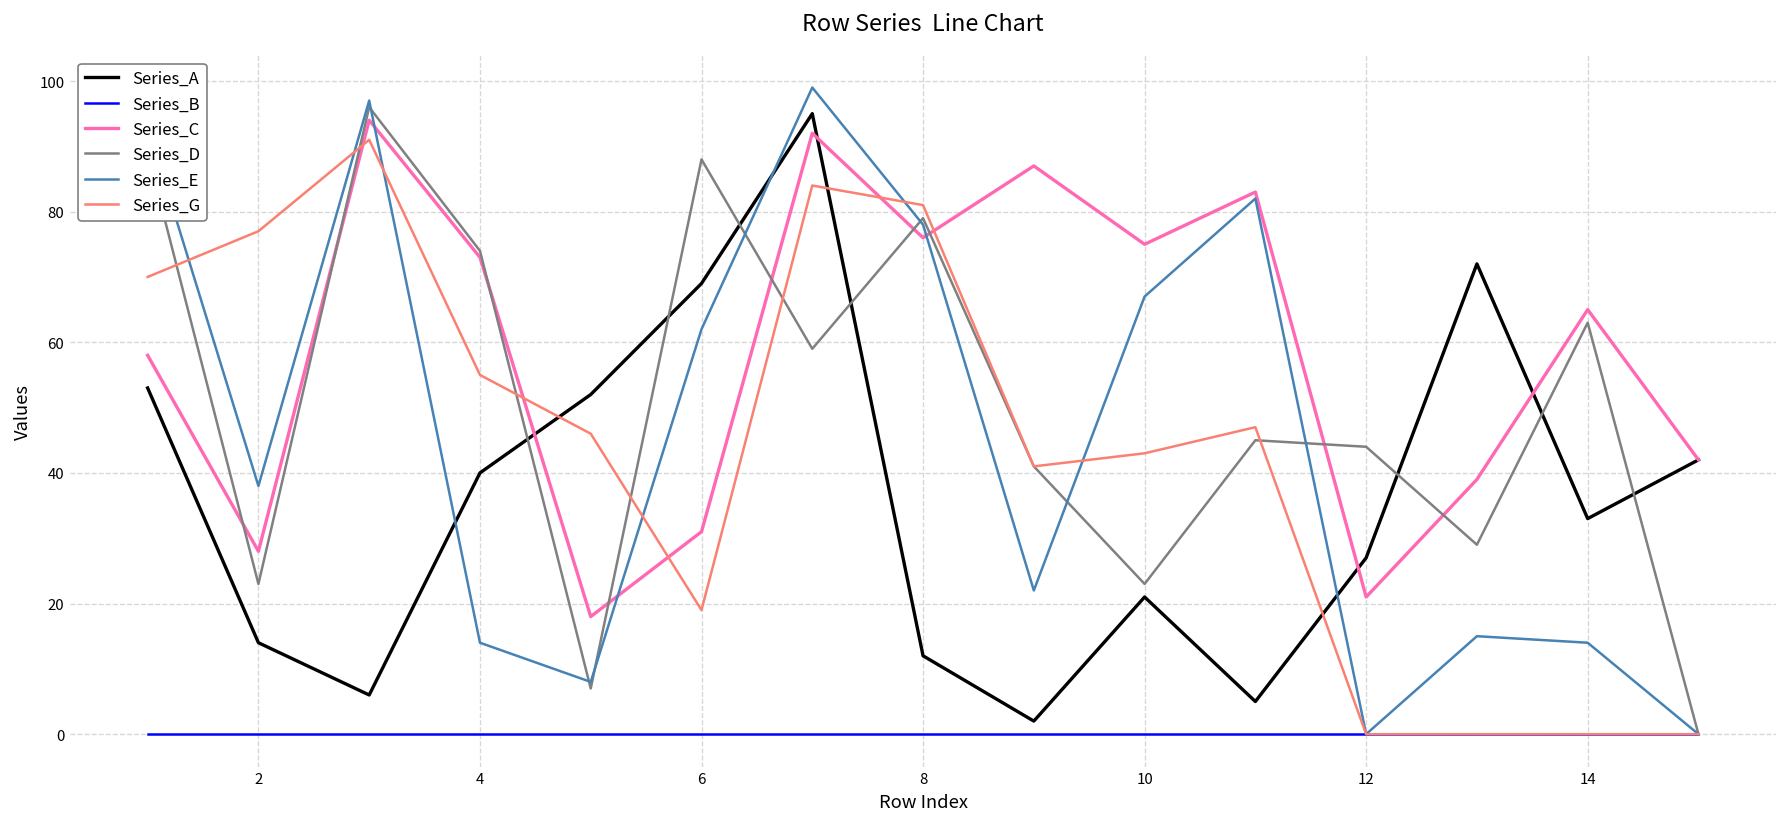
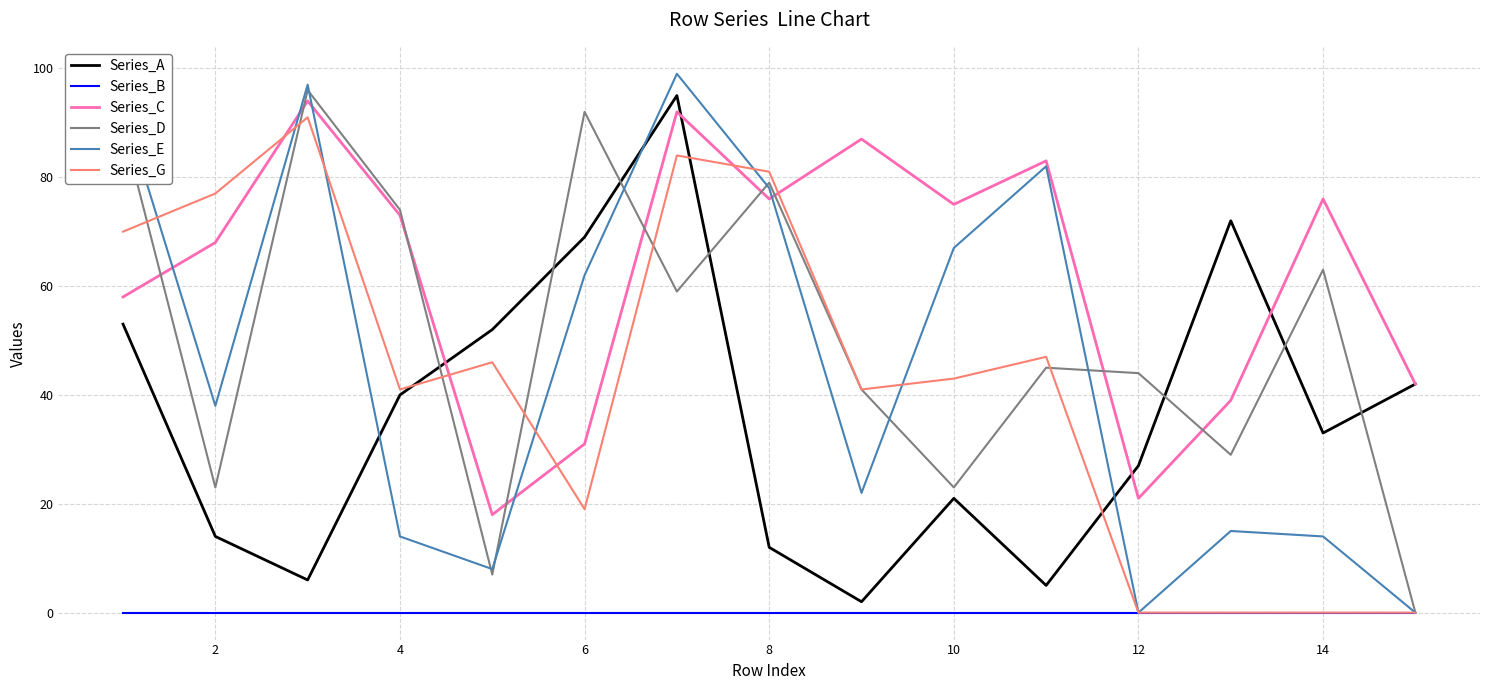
  {
    "Series_A": {
      "2": 14,
      "4": 40,
      "6": 69,
      "8": 12,
      "10": 21,
      "12": 27,
      "14": 33
    },
    "Series_B": {
      "2": 0,
      "4": 0,
      "6": 0,
      "8": 0,
      "10": 0
    },
    "Series_C": {
-     "2": 28,
+     "2": 68,
      "4": 73,
      "6": 31,
      "8": 76,
      "10": 75,
      "12": 21,
-     "14": 65
+     "14": 76
    },
    "Series_D": {
      "2": 23,
      "4": 74,
-     "6": 88,
+     "6": 92,
      "8": 79,
      "10": 23,
      "12": 44,
      "14": 63
    },
    "Series_E": {
      "2": 38,
      "4": 14,
      "6": 62,
      "8": 78,
      "10": 67,
      "14": 14
    },
    "Series_G": {
      "2": 77,
-     "4": 55,
+     "4": 41,
      "6": 19,
      "8": 81,
      "10": 43
    }
  }
